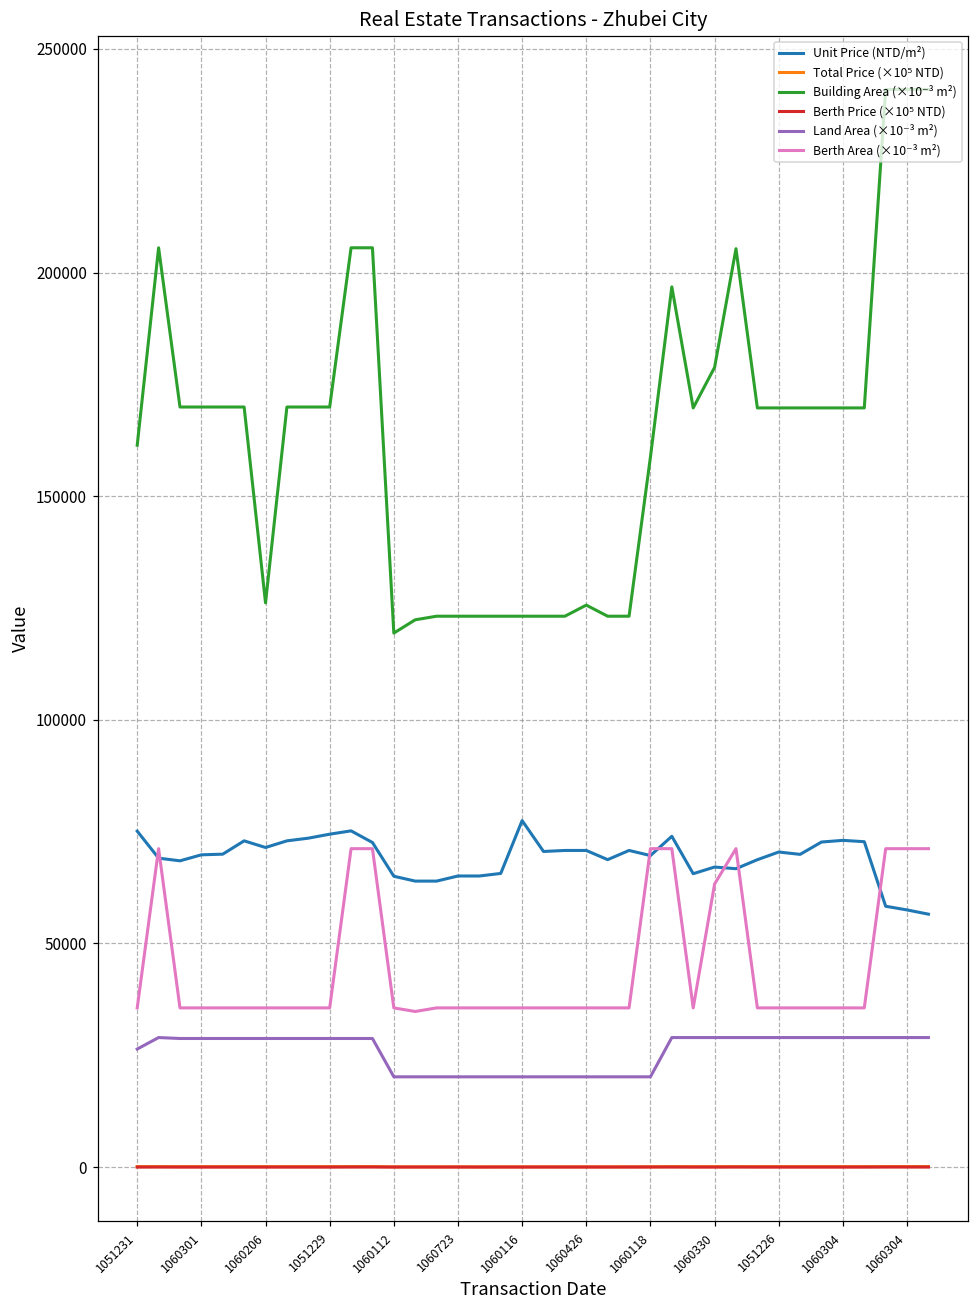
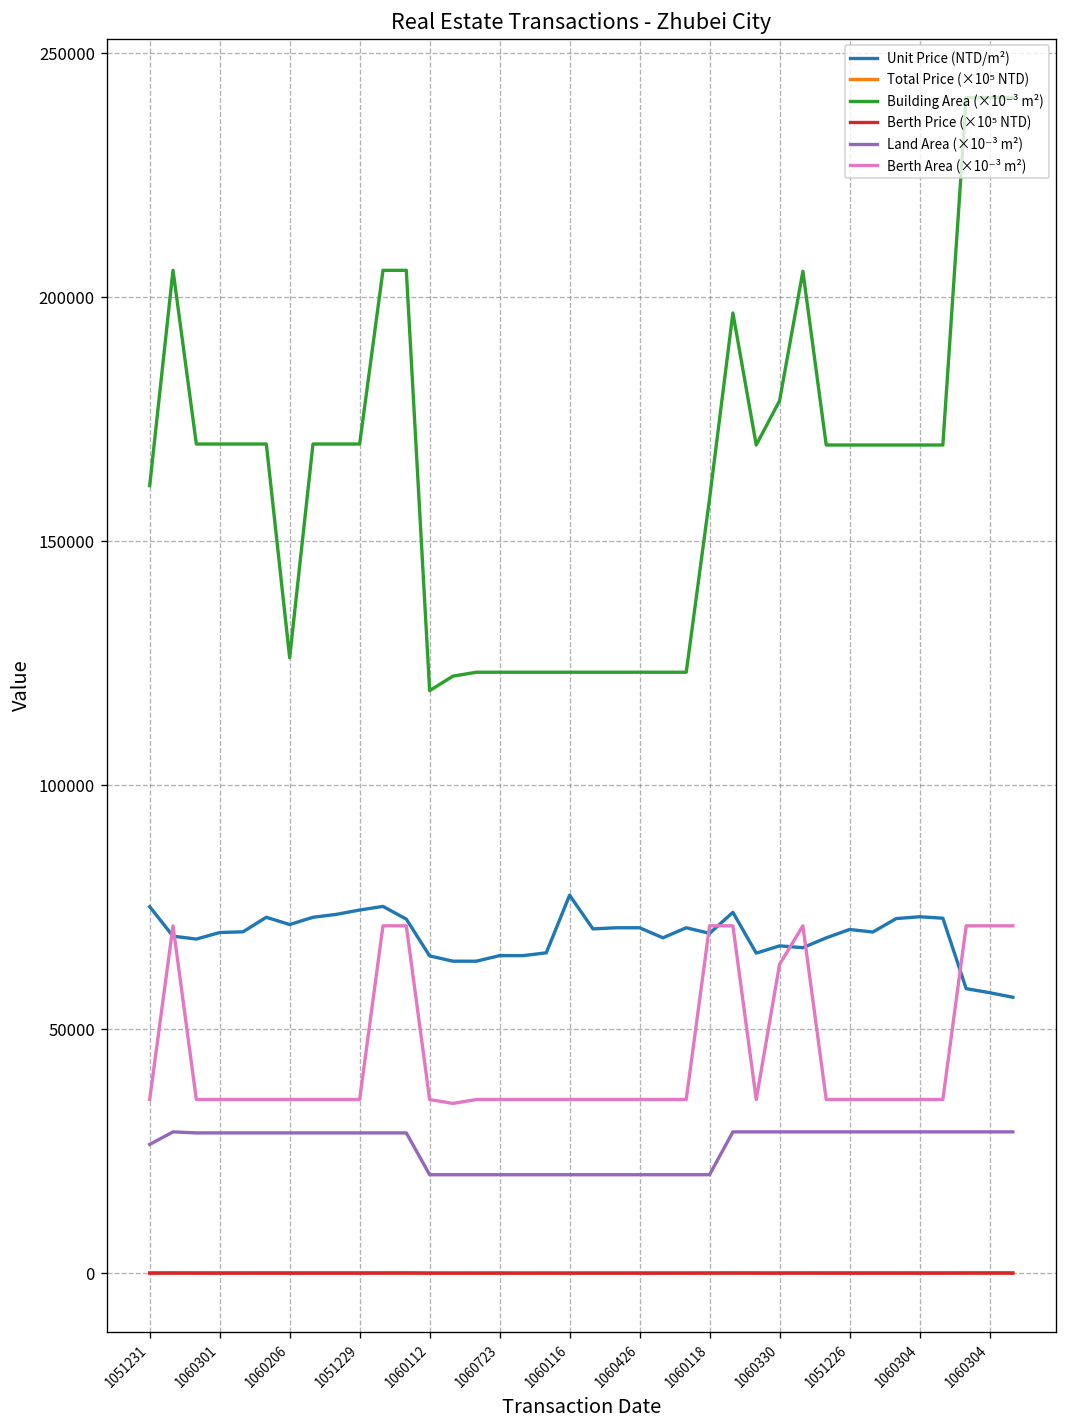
  {
    "Unit Price (NTD/m²)": {
      "1051231": 75000,
      "1060206": 71000,
      "1051229": 74000,
      "1060723": 65000,
      "1060116": 77000,
      "1060426": 71000,
      "1060118": 70000,
      "1060330": 67000,
      "1051226": 70000
    },
    "Building Area (×10⁻³ m²)": {
      "1051231": 161000,
      "1060206": 126000,
      "1051229": 170000,
      "1060723": 123000,
      "1060116": 123000,
-     "1060426": 126000,
+     "1060426": 123000,
      "1060118": 159000,
      "1060330": 179000,
      "1051226": 170000
    },
    "Land Area (×10⁻³ m²)": {
      "1051231": 26000,
      "1060206": 29000,
      "1051229": 29000,
      "1060723": 20000,
      "1060116": 20000,
      "1060426": 20000,
      "1060118": 20000,
      "1060330": 29000,
      "1051226": 29000
    },
    "Berth Area (×10⁻³ m²)": {
      "1051231": 36000,
      "1060206": 36000,
      "1051229": 36000,
      "1060723": 36000,
      "1060116": 36000,
      "1060426": 36000,
      "1060118": 71000,
      "1060330": 63000,
      "1051226": 36000
    }
  }
